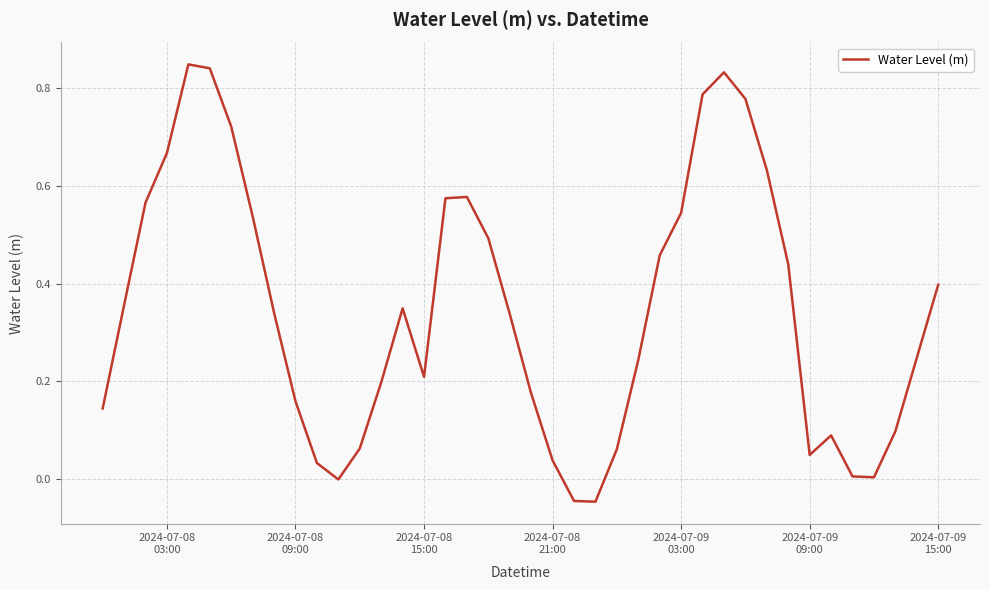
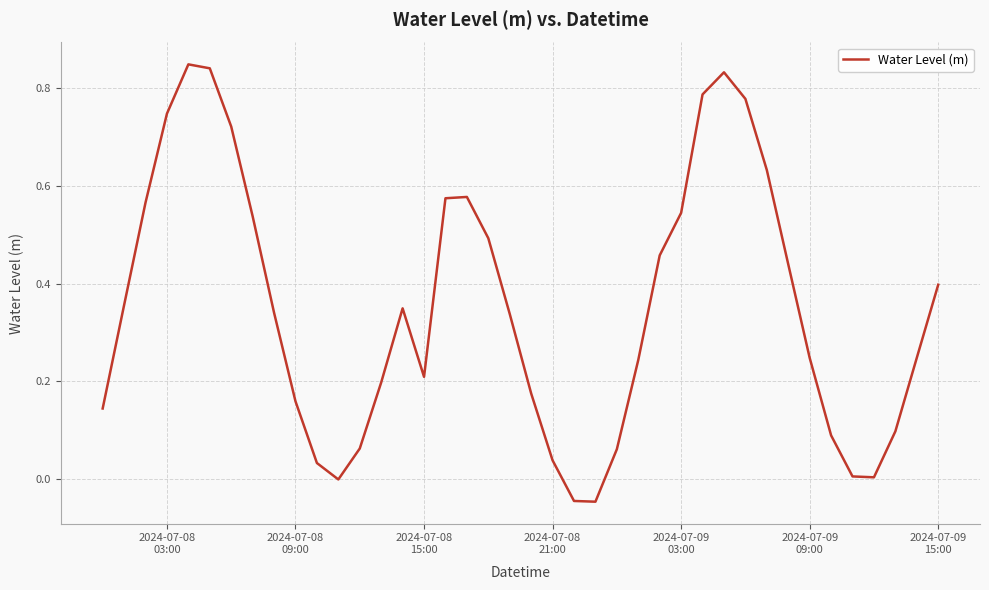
  {
-   "2024-07-08 03:00": 0.67,
+   "2024-07-08 03:00": 0.75,
    "2024-07-08 09:00": 0.16,
    "2024-07-08 15:00": 0.21,
    "2024-07-08 21:00": 0.04,
    "2024-07-09 03:00": 0.54,
-   "2024-07-09 09:00": 0.05,
+   "2024-07-09 09:00": 0.25,
    "2024-07-09 15:00": 0.40
  }
